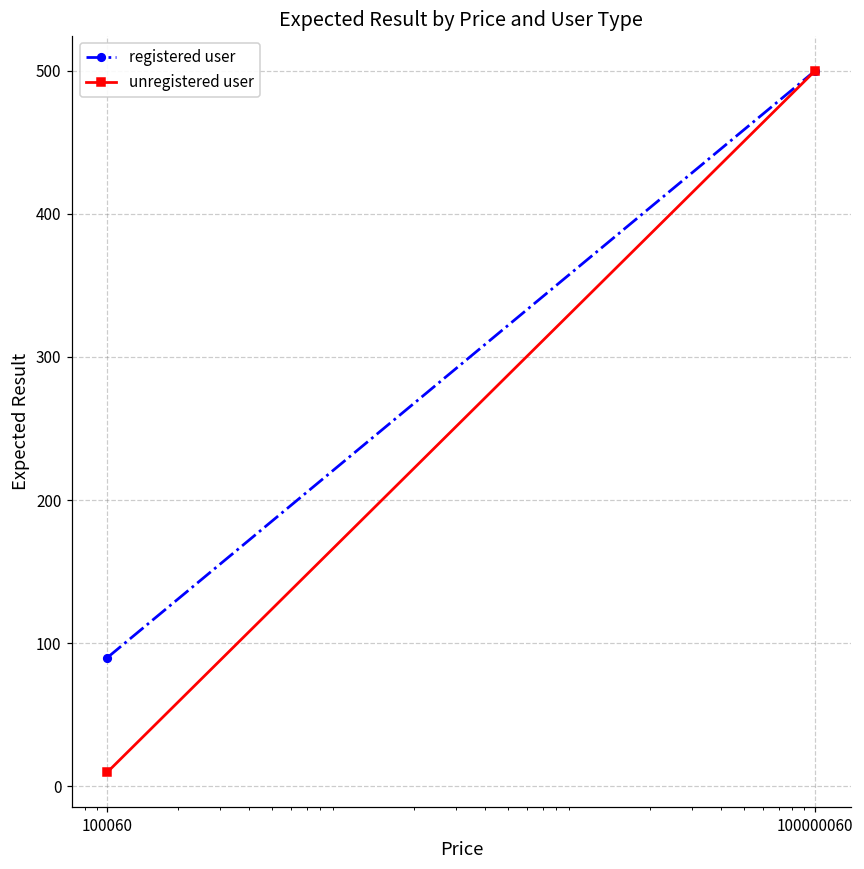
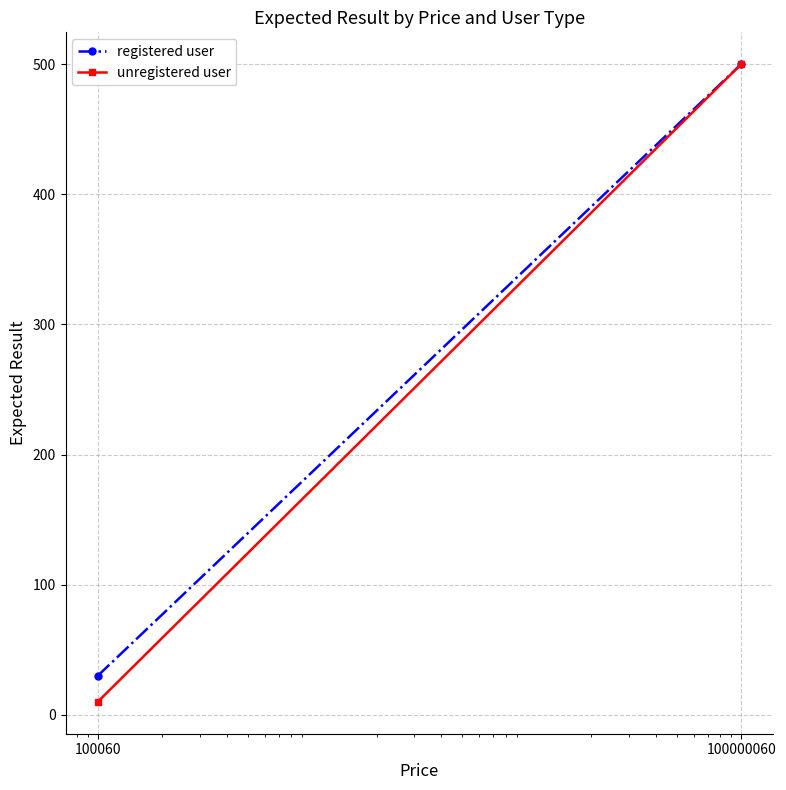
  {
    "registered user": {
-     "100060": 90
+     "100060": 30
    },
    "unregistered user": {
      "100060": 10
    }
  }
